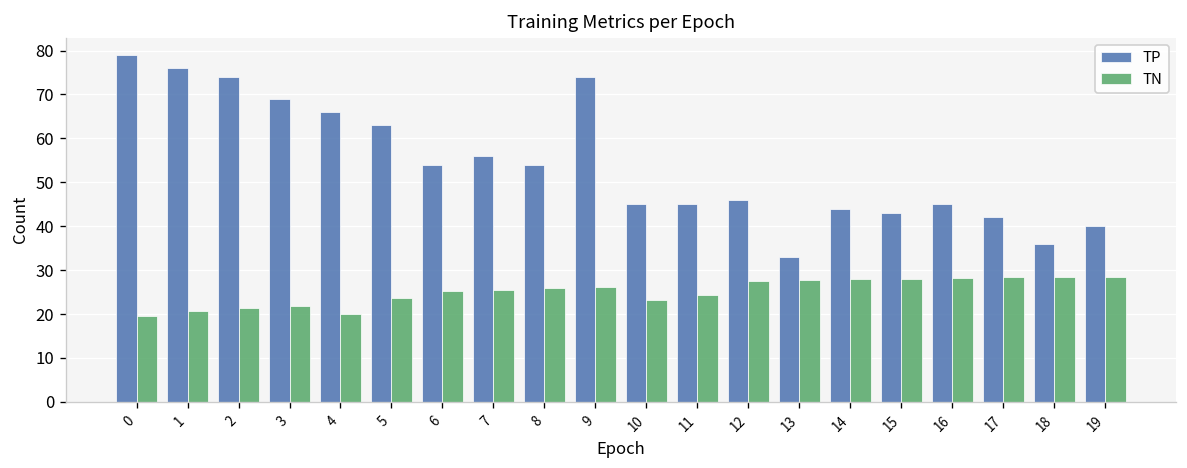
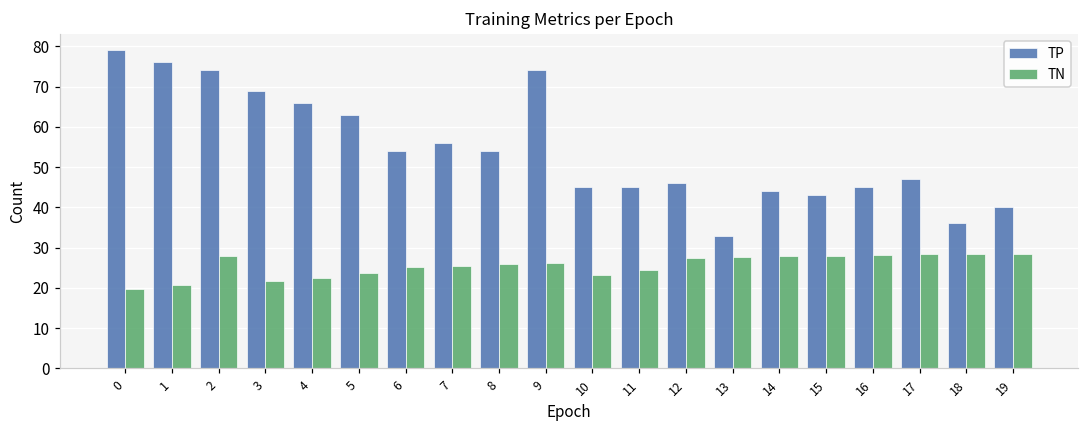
  {
    "TP": {
      "0": 79,
      "1": 76,
      "2": 74,
      "3": 69,
      "4": 66,
      "5": 63,
      "6": 54,
      "7": 56,
      "8": 54,
      "9": 74,
      "10": 45,
      "11": 45,
      "12": 46,
      "13": 33,
      "14": 44,
      "15": 43,
      "16": 45,
-     "17": 42,
+     "17": 47,
      "18": 36,
      "19": 40
    },
    "TN": {
      "0": 20,
      "1": 21,
-     "2": 21,
+     "2": 28,
      "3": 22,
-     "4": 20,
+     "4": 22,
      "5": 24,
      "6": 25,
      "7": 25,
      "8": 26,
      "9": 26,
      "10": 23,
      "11": 24,
      "12": 27,
      "13": 28,
      "14": 28,
      "15": 28,
      "16": 28,
      "17": 28,
      "18": 28,
      "19": 28
    }
  }
